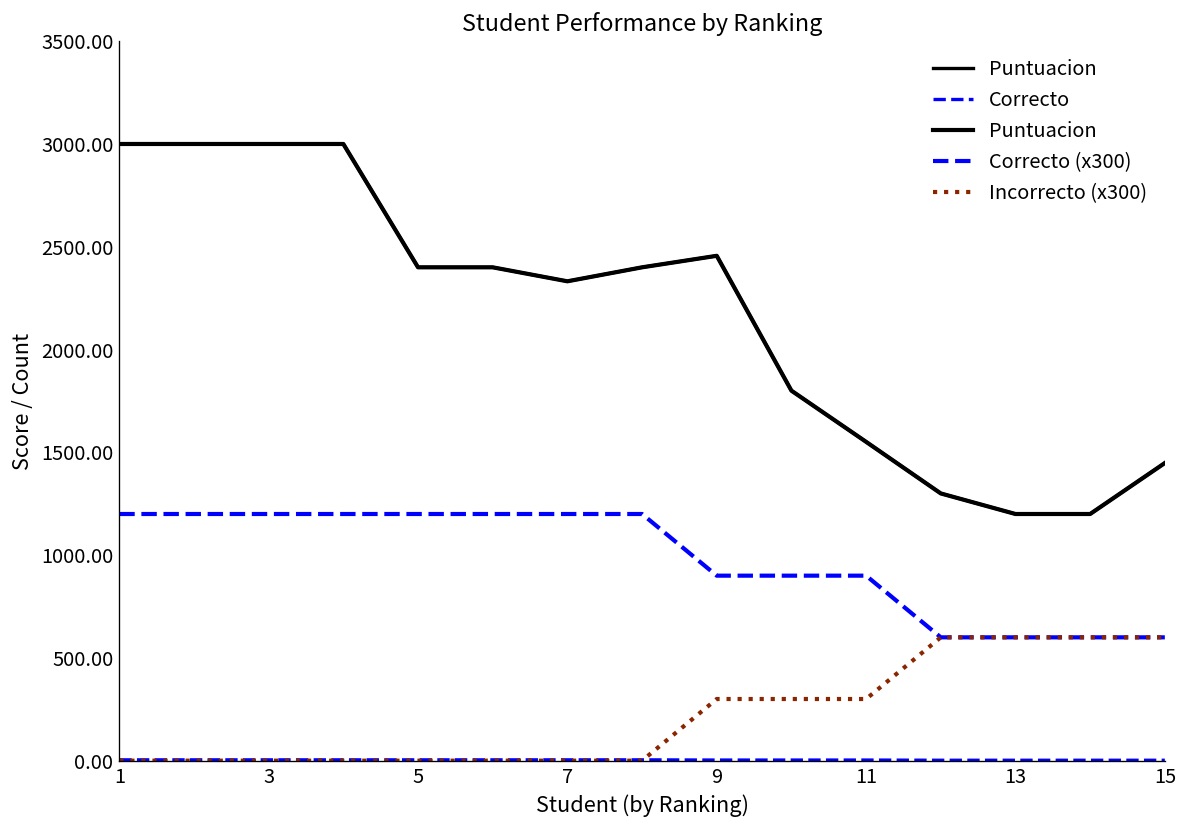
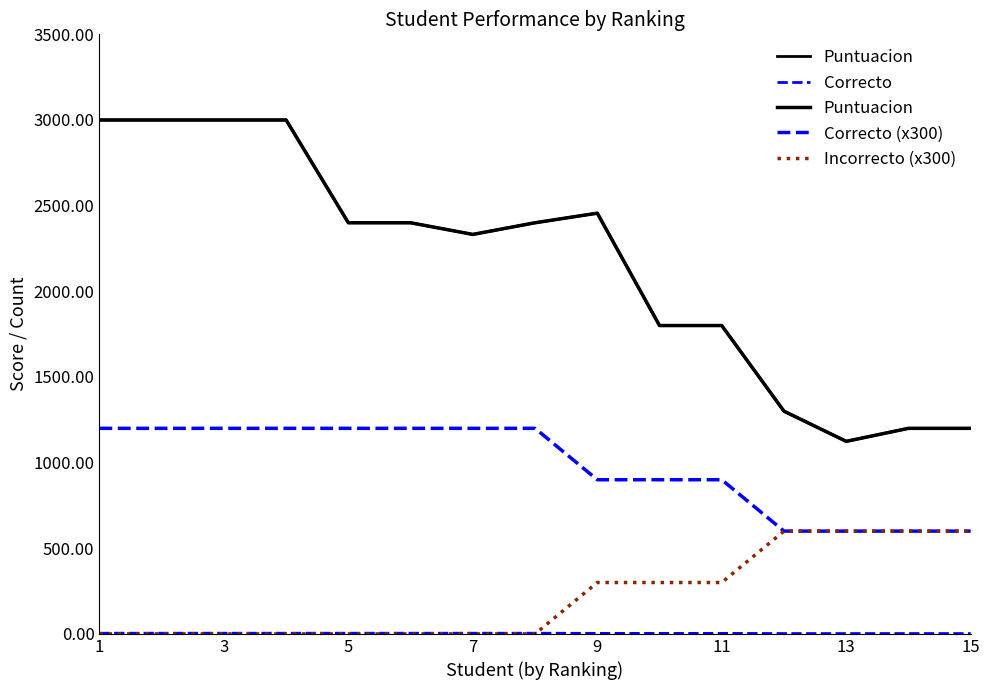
  {
    "Puntuacion": {
      "1": 3000,
      "3": 3000,
      "5": 2400,
      "7": 2330,
      "9": 2460,
-     "11": 1550,
-     "13": 1200,
-     "15": 1450
+     "11": 1800,
+     "13": 1120,
+     "15": 1200
    },
    "Incorrecto (x300)": {
      "9": 300,
      "11": 300
    }
  }
